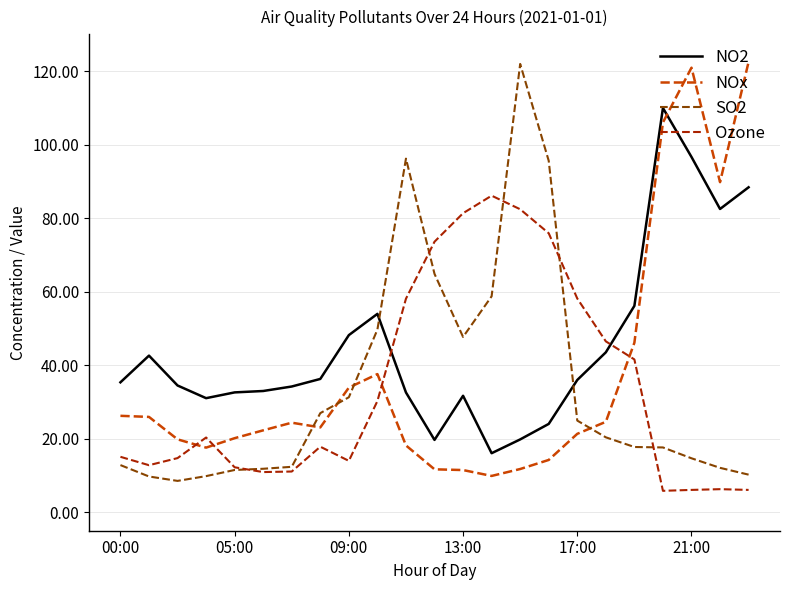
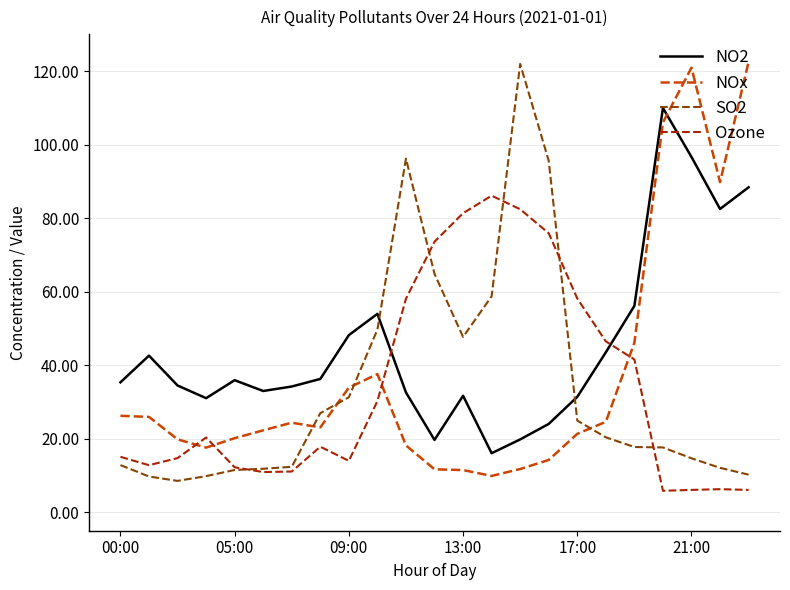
  {
    "NO2": {
      "00:00": 35,
-     "05:00": 33,
+     "05:00": 36,
      "09:00": 48,
      "13:00": 32,
-     "17:00": 36,
+     "17:00": 31,
      "21:00": 97
    }
  }
